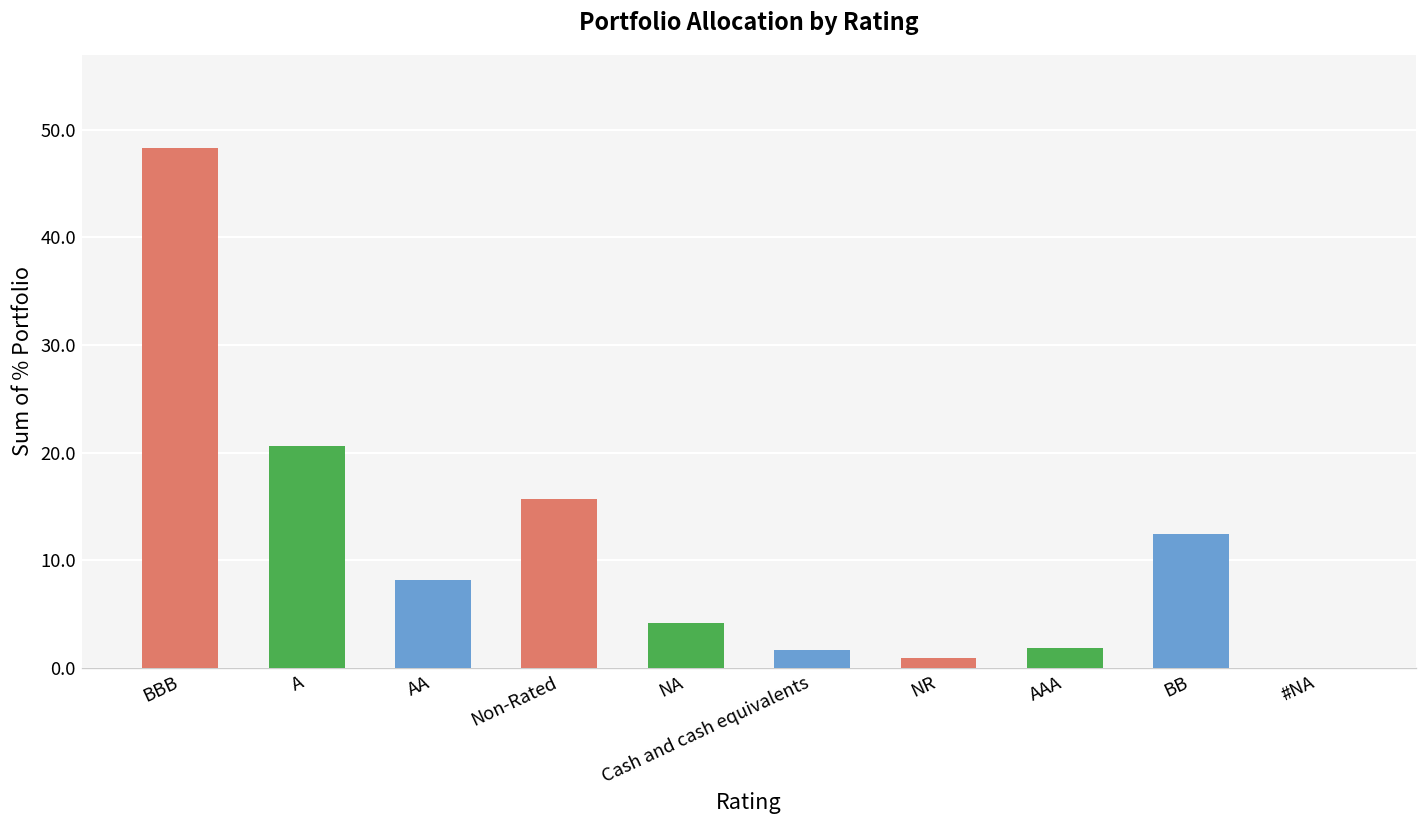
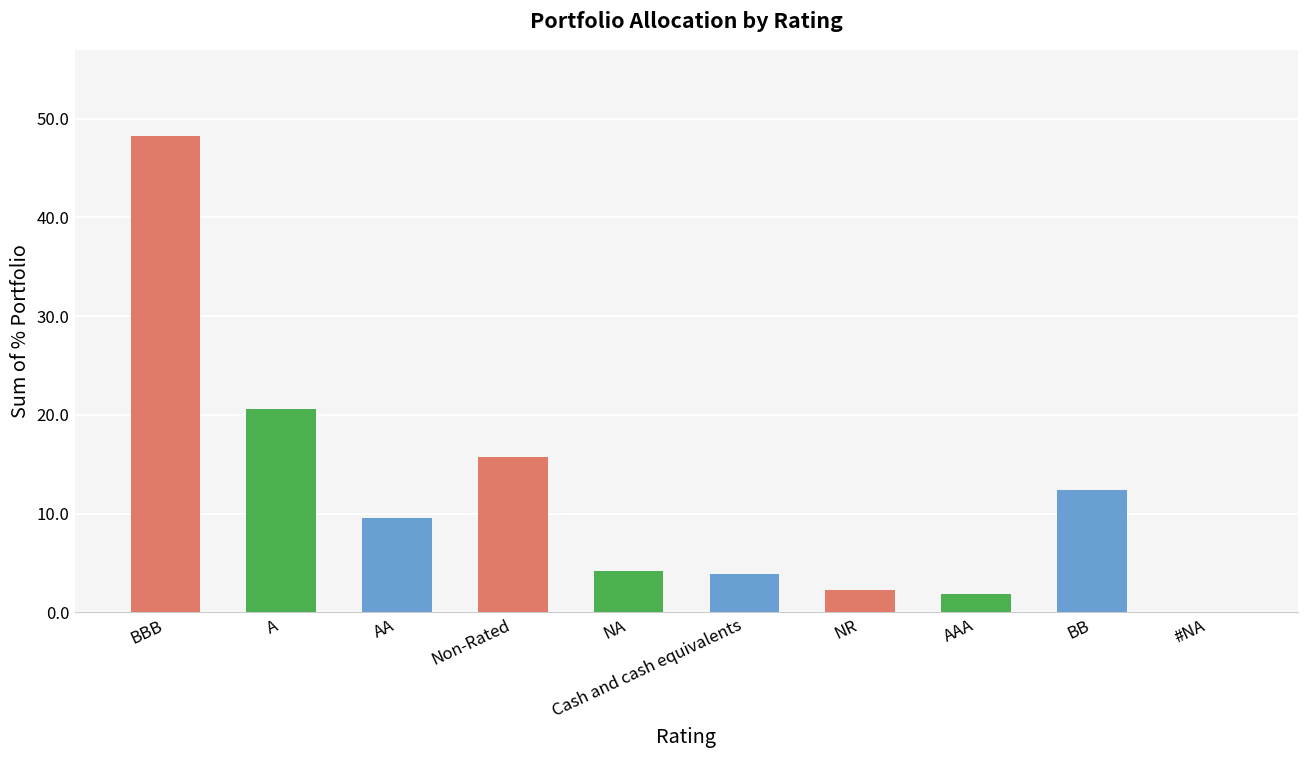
  {
    "BBB": 48,
    "A": 21,
-   "AA": 8,
+   "AA": 10,
    "Non-Rated": 16,
    "NA": 4,
-   "Cash and cash equivalents": 2,
-   "NR": 1,
+   "Cash and cash equivalents": 4,
+   "NR": 2,
    "AAA": 2,
    "BB": 12,
    "#NA": 0
  }
